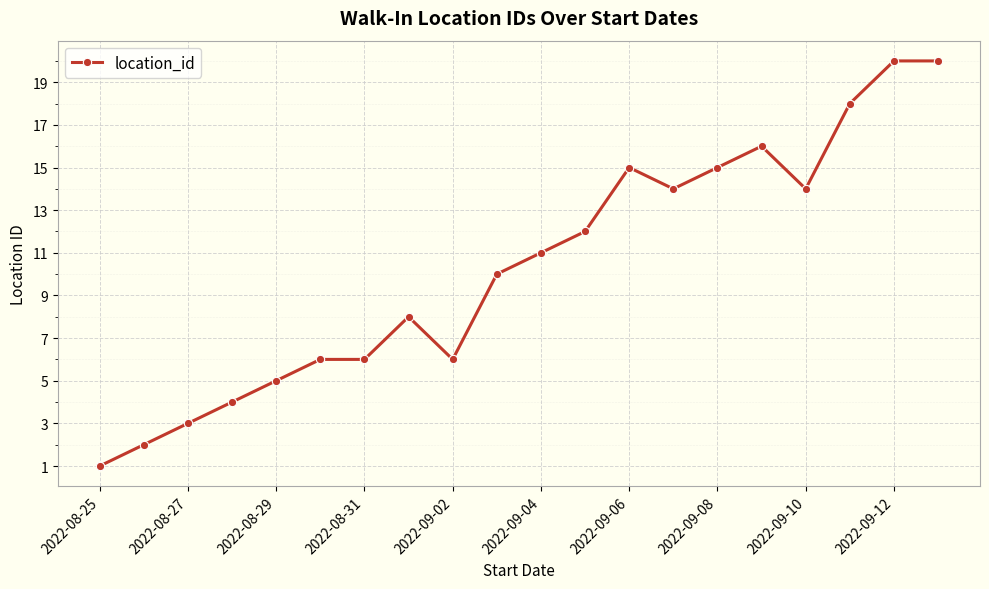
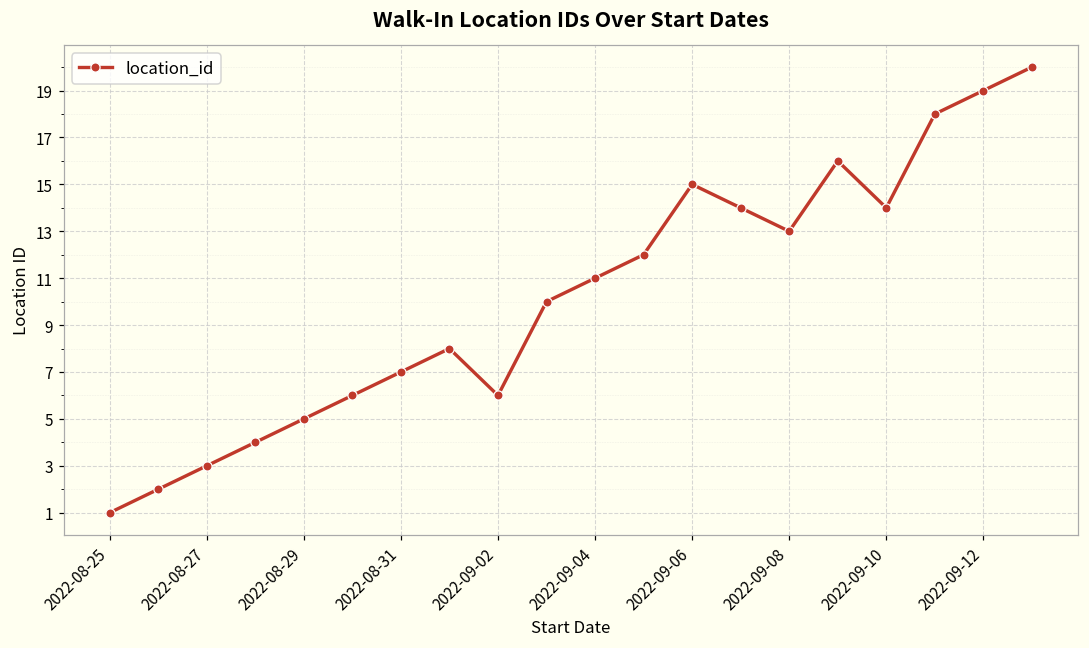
  {
    "2022-08-25": 1,
    "2022-08-27": 3,
    "2022-08-29": 5,
-   "2022-08-31": 6,
+   "2022-08-31": 7,
    "2022-09-02": 6,
    "2022-09-04": 11,
    "2022-09-06": 15,
-   "2022-09-08": 15,
+   "2022-09-08": 13,
    "2022-09-10": 14,
-   "2022-09-12": 20
+   "2022-09-12": 19
  }
